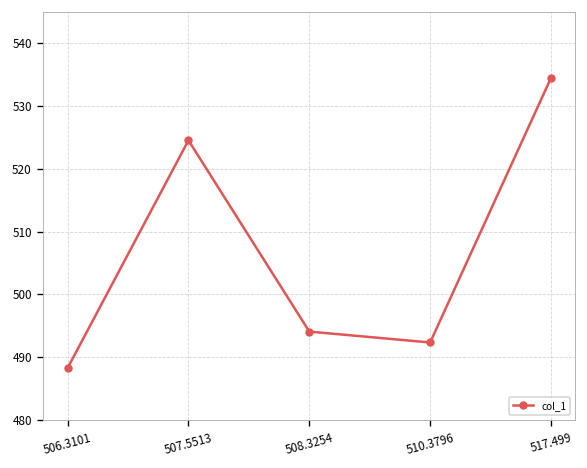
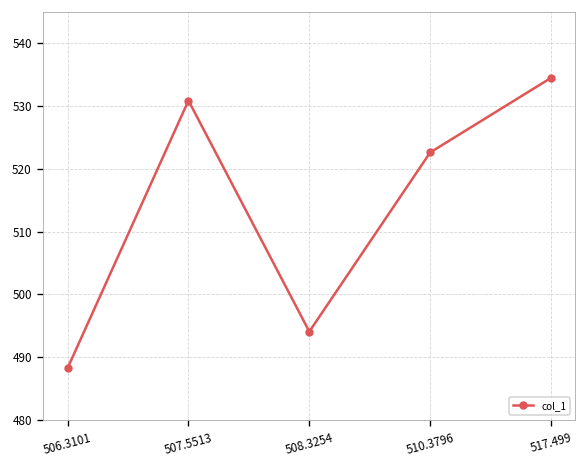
  {
    "506.3101": 488,
-   "507.5513": 525,
+   "507.5513": 531,
    "508.3254": 494,
-   "510.3796": 492,
+   "510.3796": 523,
    "517.499": 535
  }
